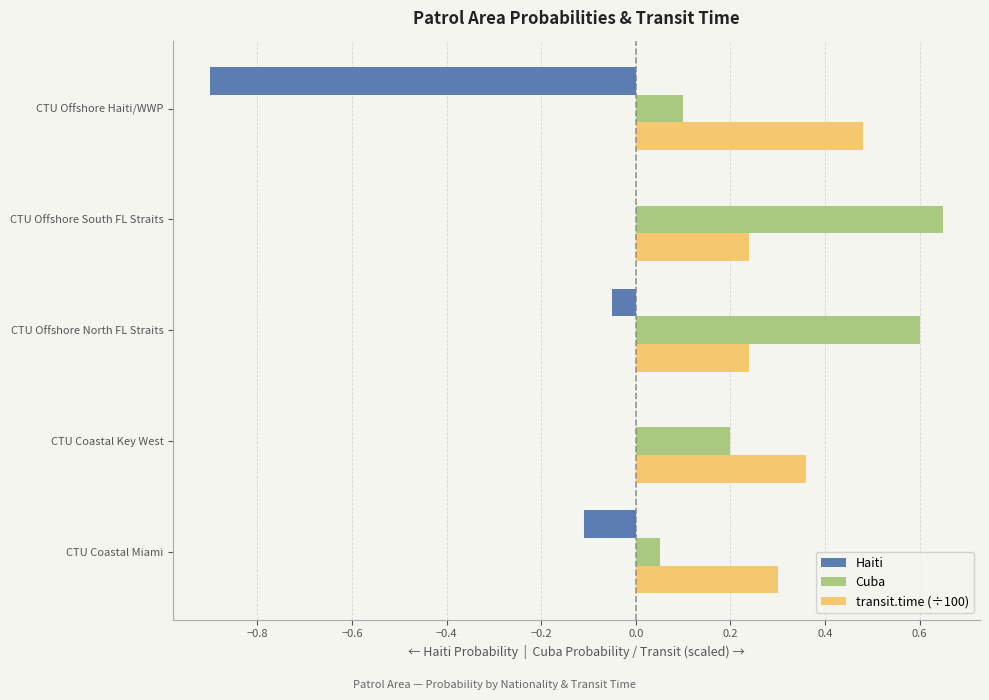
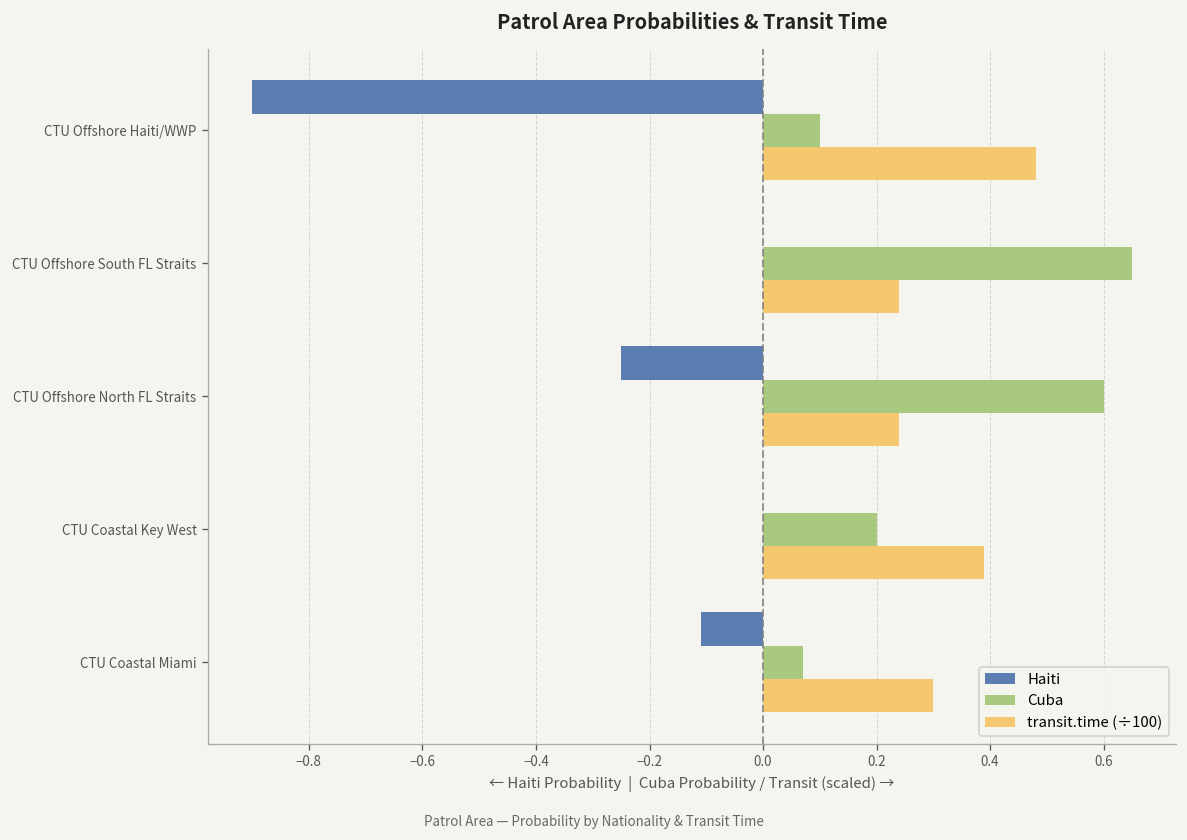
  {
    "Haiti": {
      "CTU Offshore Haiti/WWP": -0.90,
      "CTU Offshore South FL Straits": 0.00,
-     "CTU Offshore North FL Straits": -0.05,
+     "CTU Offshore North FL Straits": -0.25,
      "CTU Coastal Key West": 0.00,
      "CTU Coastal Miami": -0.11
    },
    "Cuba": {
      "CTU Offshore Haiti/WWP": 0.10,
      "CTU Offshore South FL Straits": 0.65,
      "CTU Offshore North FL Straits": 0.60,
      "CTU Coastal Key West": 0.20,
-     "CTU Coastal Miami": 0.05
+     "CTU Coastal Miami": 0.07
    },
    "transit.time (÷100)": {
      "CTU Offshore Haiti/WWP": 0.48,
      "CTU Offshore South FL Straits": 0.24,
      "CTU Offshore North FL Straits": 0.24,
-     "CTU Coastal Key West": 0.36,
+     "CTU Coastal Key West": 0.39,
      "CTU Coastal Miami": 0.30
    }
  }
